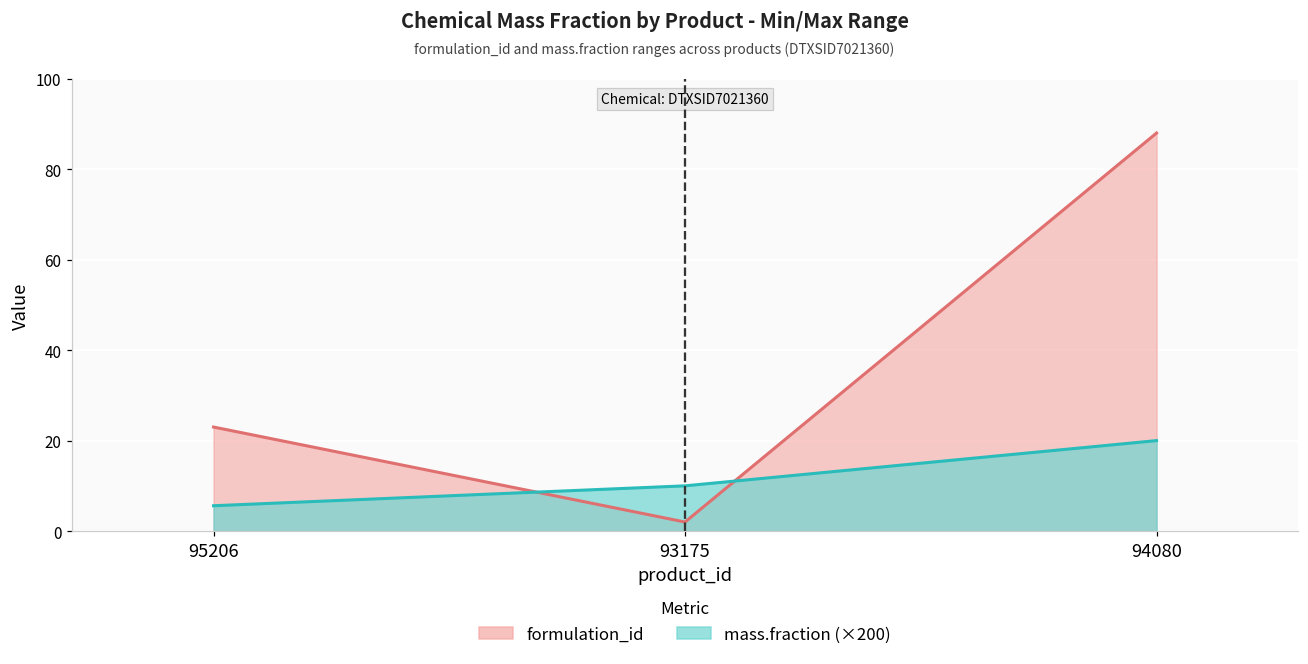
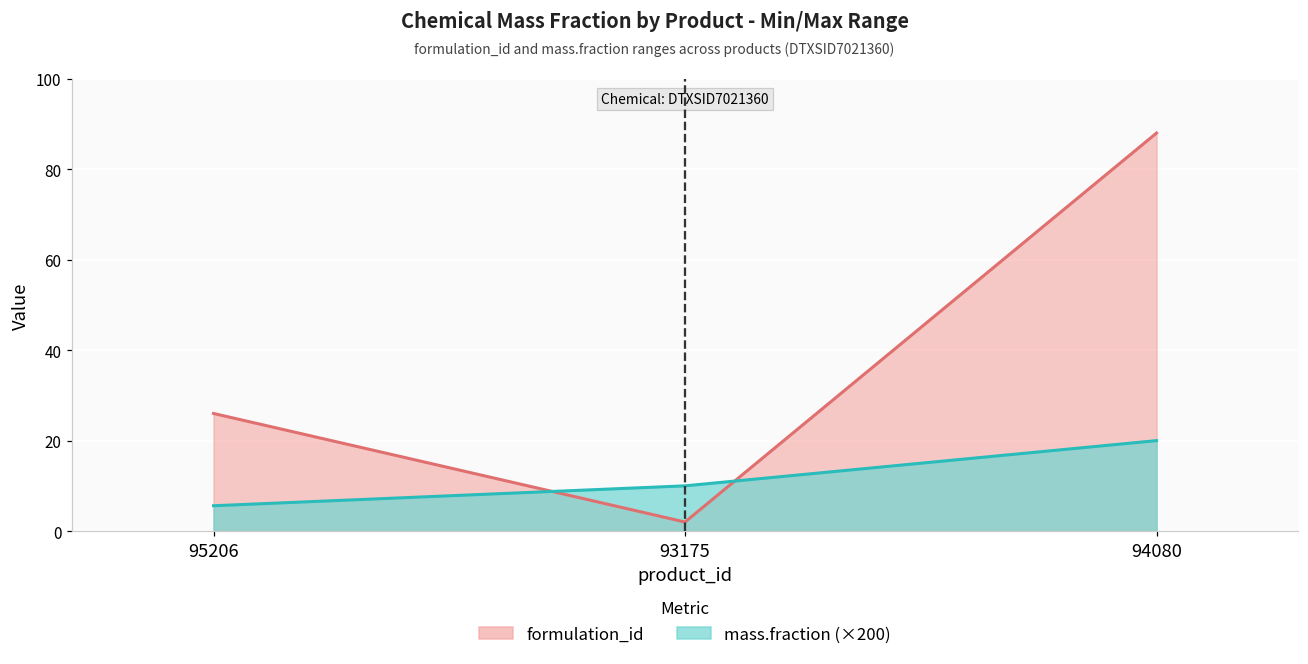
  {
    "formulation_id": {
-     "95206": 23,
+     "95206": 26,
      "93175": 2,
      "94080": 88
    },
    "mass.fraction (×200)": {
      "95206": 6,
      "93175": 10,
      "94080": 20
    }
  }
